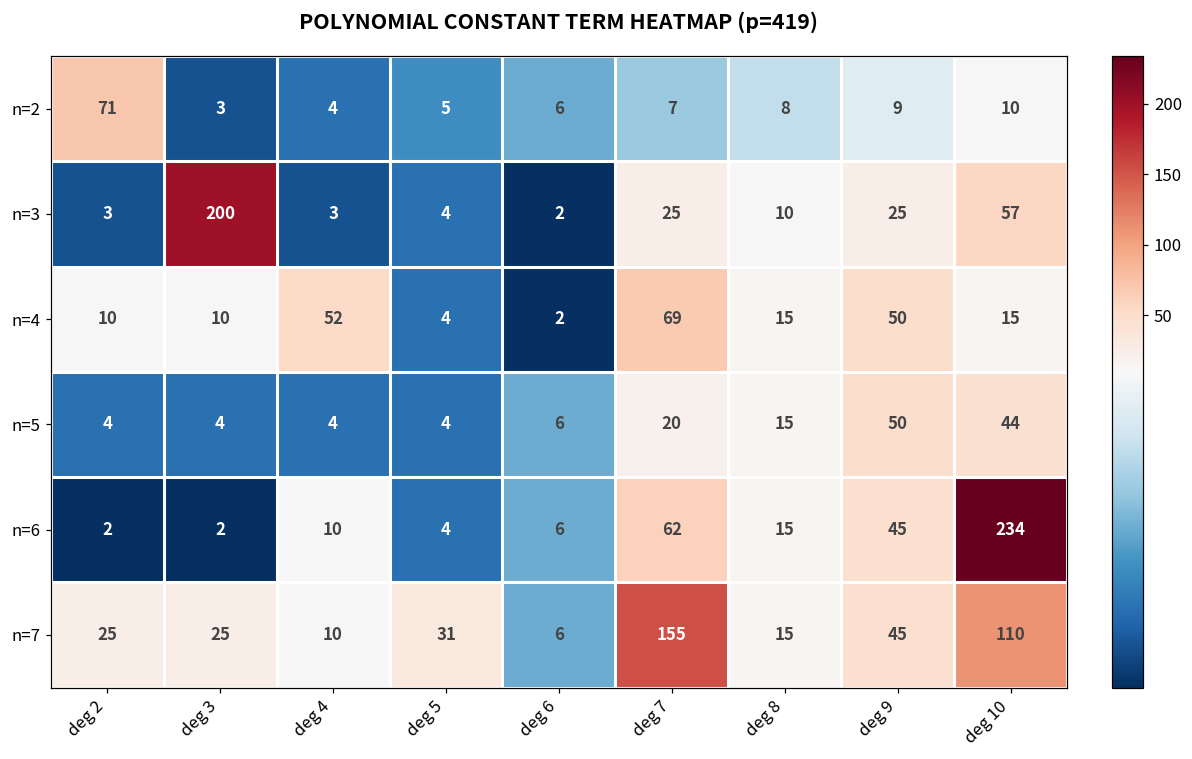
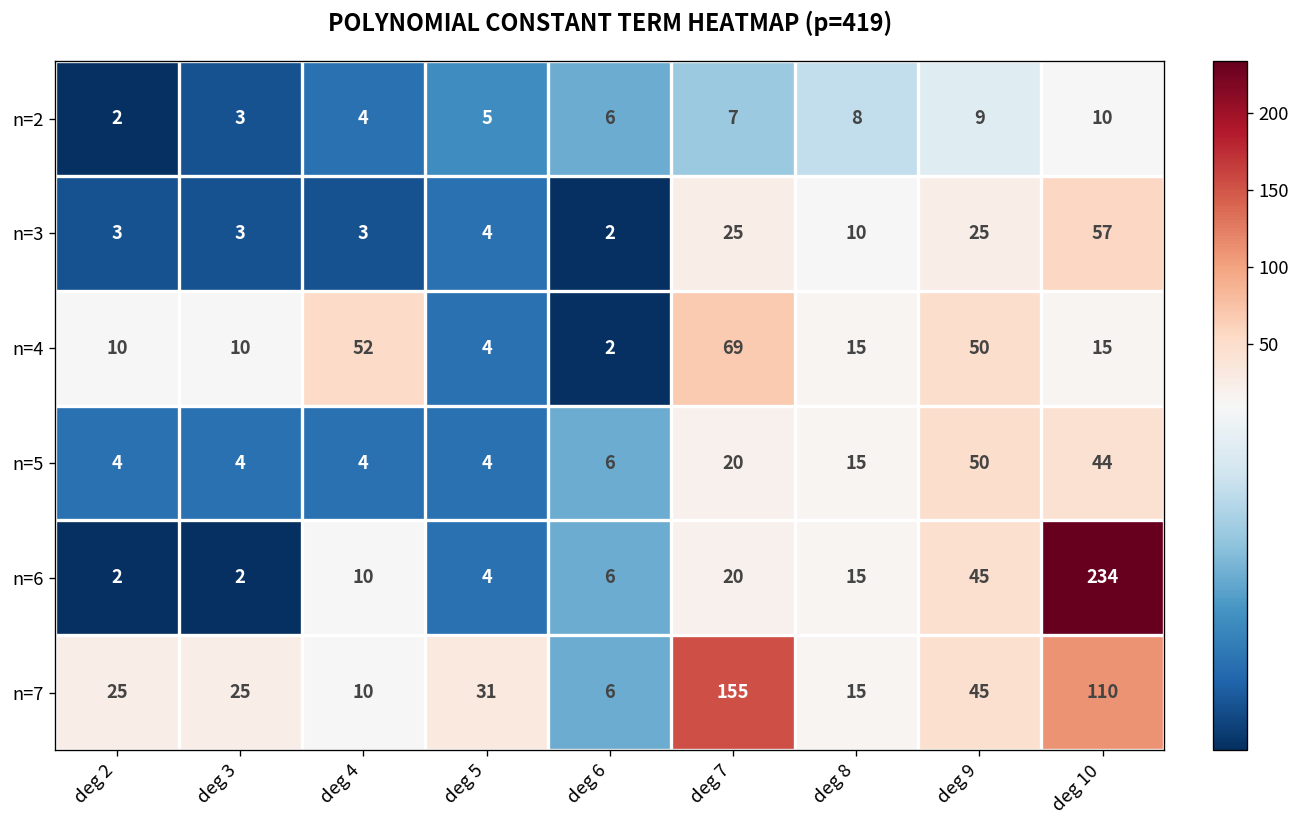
  {
    "n=2": {
-     "deg 2": 71,
+     "deg 2": 2,
      "deg 3": 3,
      "deg 4": 4,
      "deg 5": 5,
      "deg 6": 6,
      "deg 7": 7,
      "deg 8": 8,
      "deg 9": 9,
      "deg 10": 10
    },
    "n=3": {
      "deg 2": 3,
-     "deg 3": 200,
+     "deg 3": 3,
      "deg 4": 3,
      "deg 5": 4,
      "deg 6": 2,
      "deg 7": 25,
      "deg 8": 10,
      "deg 9": 25,
      "deg 10": 57
    },
    "n=4": {
      "deg 2": 10,
      "deg 3": 10,
      "deg 4": 52,
      "deg 5": 4,
      "deg 6": 2,
      "deg 7": 69,
      "deg 8": 15,
      "deg 9": 50,
      "deg 10": 15
    },
    "n=5": {
      "deg 2": 4,
      "deg 3": 4,
      "deg 4": 4,
      "deg 5": 4,
      "deg 6": 6,
      "deg 7": 20,
      "deg 8": 15,
      "deg 9": 50,
      "deg 10": 44
    },
    "n=6": {
      "deg 2": 2,
      "deg 3": 2,
      "deg 4": 10,
      "deg 5": 4,
      "deg 6": 6,
-     "deg 7": 62,
+     "deg 7": 20,
      "deg 8": 15,
      "deg 9": 45,
      "deg 10": 234
    },
    "n=7": {
      "deg 2": 25,
      "deg 3": 25,
      "deg 4": 10,
      "deg 5": 31,
      "deg 6": 6,
      "deg 7": 155,
      "deg 8": 15,
      "deg 9": 45,
      "deg 10": 110
    }
  }
